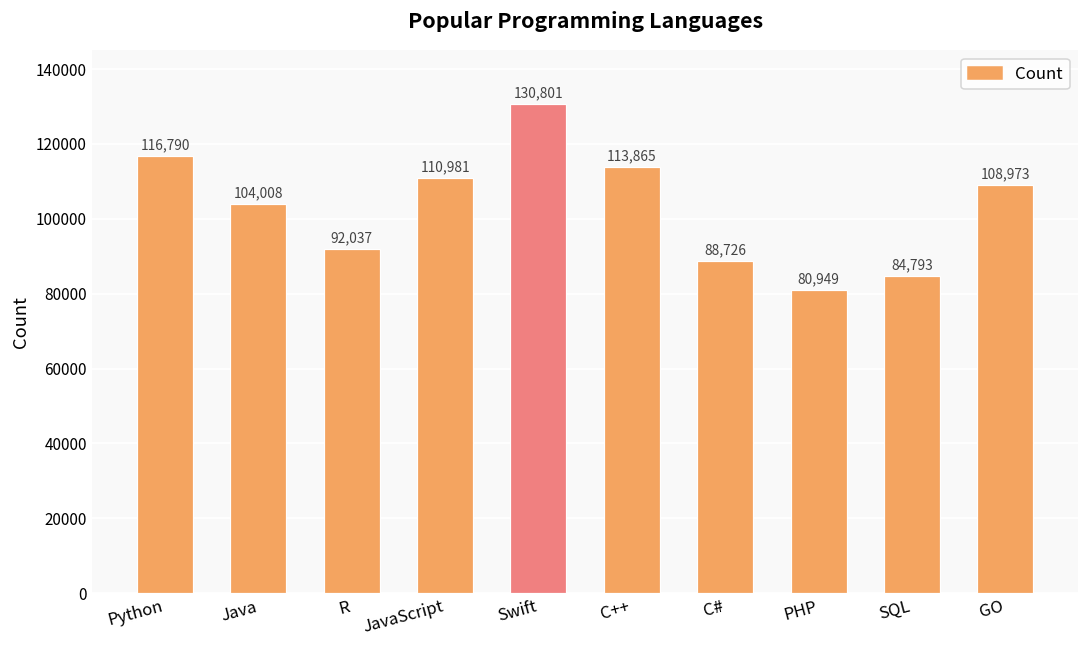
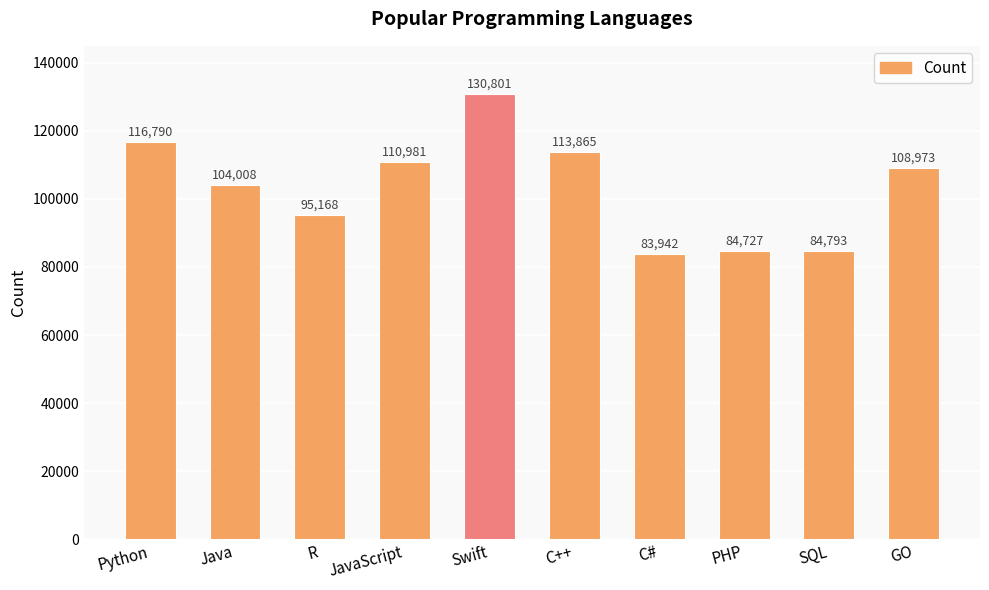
  {
    "Python": "116,790",
    "Java": "104,008",
-   "R": "92,037",
+   "R": "95,168",
    "JavaScript": "110,981",
    "Swift": "130,801",
    "C++": "113,865",
-   "C#": "88,726",
-   "PHP": "80,949",
+   "C#": "83,942",
+   "PHP": "84,727",
    "SQL": "84,793",
    "GO": "108,973"
  }
